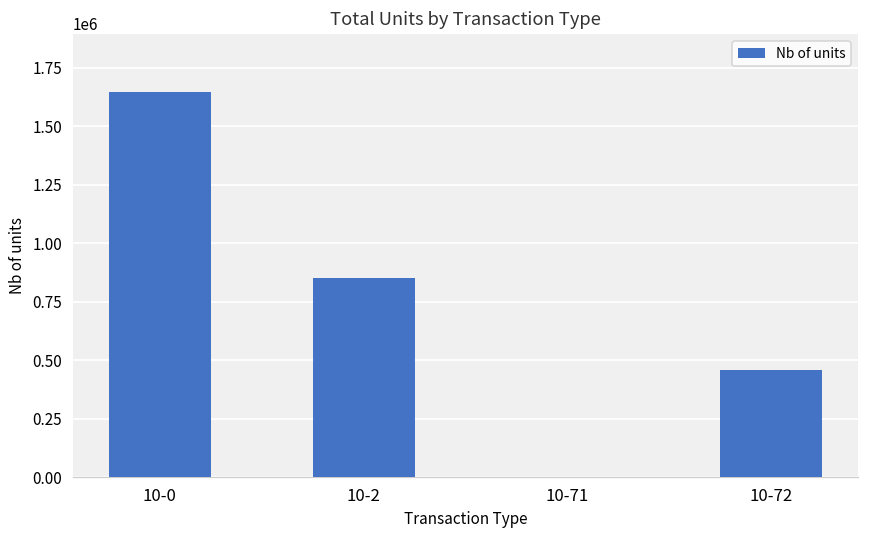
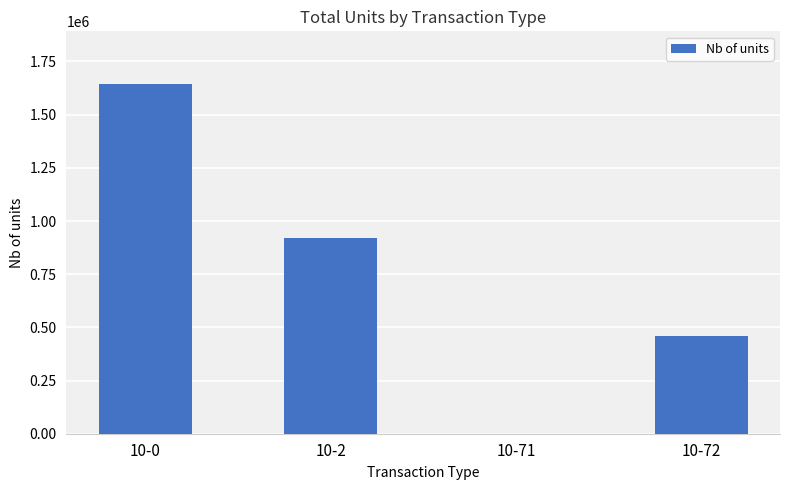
  {
    "10-0": 1650000,
-   "10-2": 850000,
+   "10-2": 920000,
    "10-72": 460000
  }
